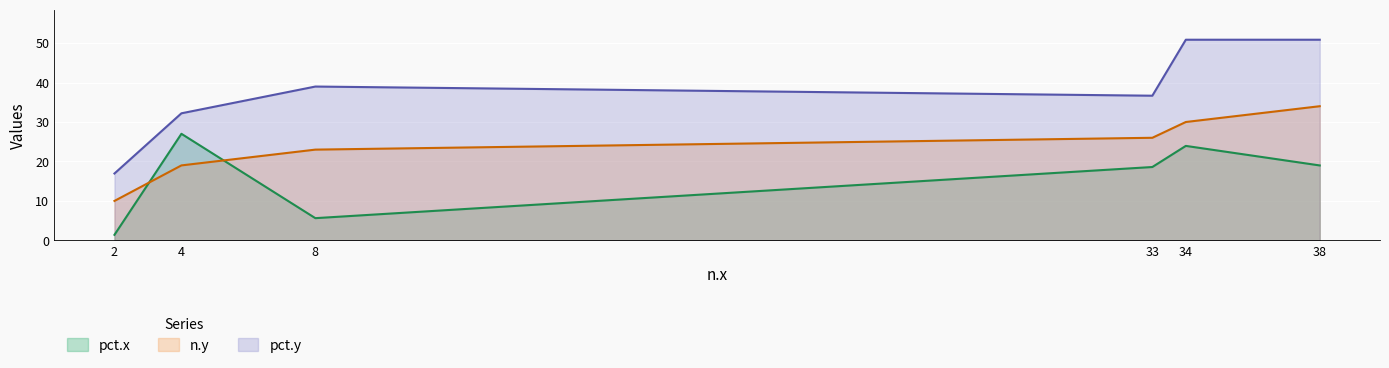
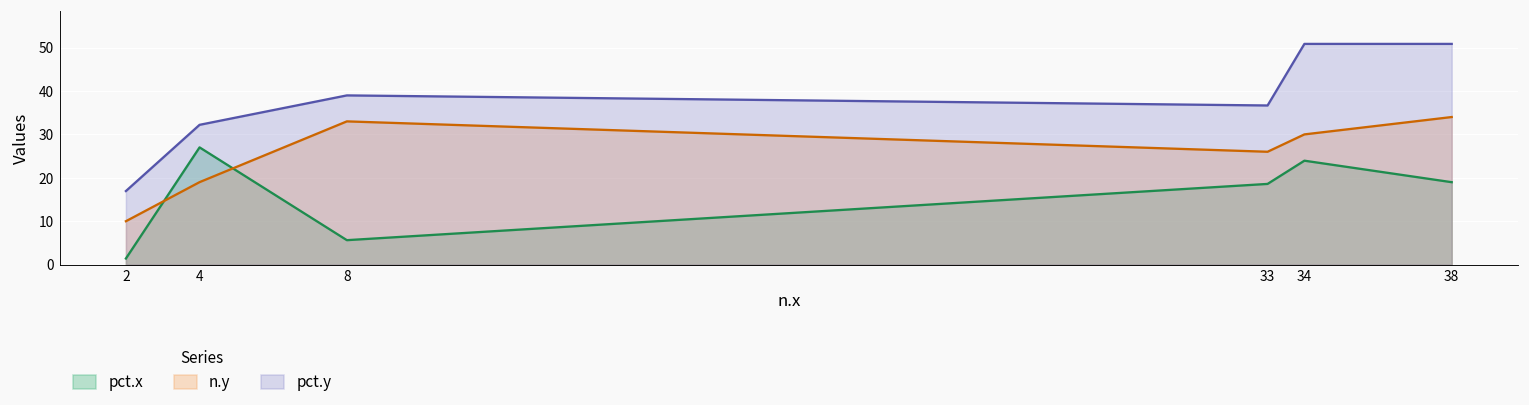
  {
    "pct.x": {
      "2": 1,
      "4": 27,
      "8": 6,
      "33": 19,
      "34": 24,
      "38": 19
    },
    "n.y": {
      "2": 10,
      "4": 19,
-     "8": 23,
+     "8": 33,
      "33": 26,
      "34": 30,
      "38": 34
    },
    "pct.y": {
      "2": 17,
      "4": 32,
      "8": 39,
      "33": 37,
      "34": 51,
      "38": 51
    }
  }
